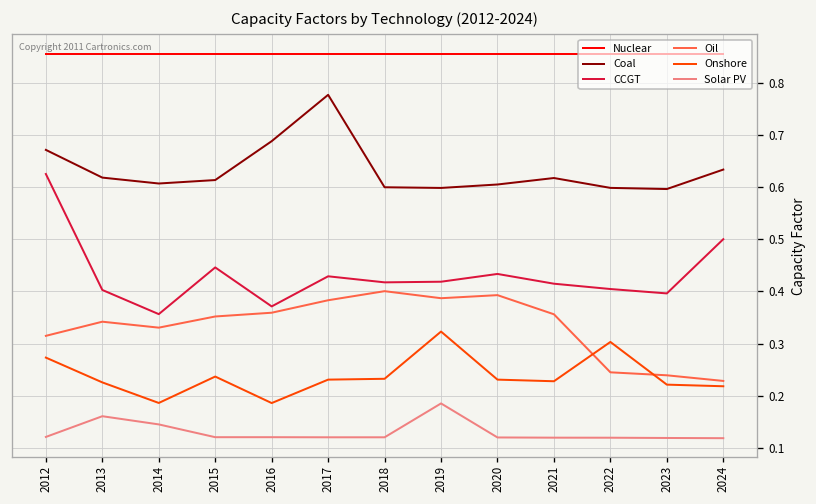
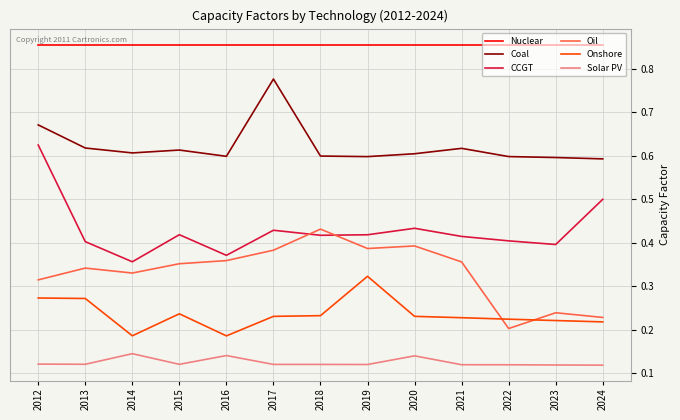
  {
    "Nuclear": {
      "2014": 0.86,
      "2015": 0.86,
      "2016": 0.86,
      "2017": 0.86,
      "2018": 0.86,
      "2019": 0.86,
      "2020": 0.86,
      "2021": 0.86
    },
    "Coal": {
      "2012": 0.67,
      "2013": 0.62,
      "2014": 0.61,
      "2015": 0.61,
-     "2016": 0.69,
+     "2016": 0.60,
      "2017": 0.78,
      "2018": 0.60,
      "2019": 0.60,
      "2020": 0.60,
      "2021": 0.62,
      "2022": 0.60,
      "2023": 0.60,
-     "2024": 0.63
+     "2024": 0.59
    },
    "CCGT": {
      "2012": 0.62,
      "2013": 0.40,
      "2014": 0.36,
-     "2015": 0.45,
+     "2015": 0.42,
      "2016": 0.37,
      "2017": 0.43,
      "2018": 0.42,
      "2019": 0.42,
      "2020": 0.43,
      "2021": 0.41,
      "2022": 0.40,
      "2023": 0.40,
      "2024": 0.50
    },
    "Oil": {
      "2012": 0.31,
      "2013": 0.34,
      "2014": 0.33,
      "2015": 0.35,
      "2016": 0.36,
      "2017": 0.38,
-     "2018": 0.40,
+     "2018": 0.43,
      "2019": 0.39,
      "2020": 0.39,
      "2021": 0.36,
-     "2022": 0.24,
+     "2022": 0.20,
      "2023": 0.24,
      "2024": 0.23
    },
    "Onshore": {
      "2012": 0.27,
-     "2013": 0.23,
+     "2013": 0.27,
      "2014": 0.19,
      "2015": 0.24,
      "2016": 0.19,
      "2017": 0.23,
      "2018": 0.23,
      "2019": 0.32,
      "2020": 0.23,
      "2021": 0.23,
-     "2022": 0.30,
+     "2022": 0.22,
      "2023": 0.22,
      "2024": 0.22
    },
    "Solar PV": {
      "2012": 0.12,
-     "2013": 0.16,
+     "2013": 0.12,
      "2014": 0.15,
      "2015": 0.12,
-     "2016": 0.12,
+     "2016": 0.14,
      "2017": 0.12,
      "2018": 0.12,
-     "2019": 0.19,
-     "2020": 0.12,
+     "2019": 0.12,
+     "2020": 0.14,
      "2021": 0.12,
      "2022": 0.12,
      "2023": 0.12,
      "2024": 0.12
    }
  }
